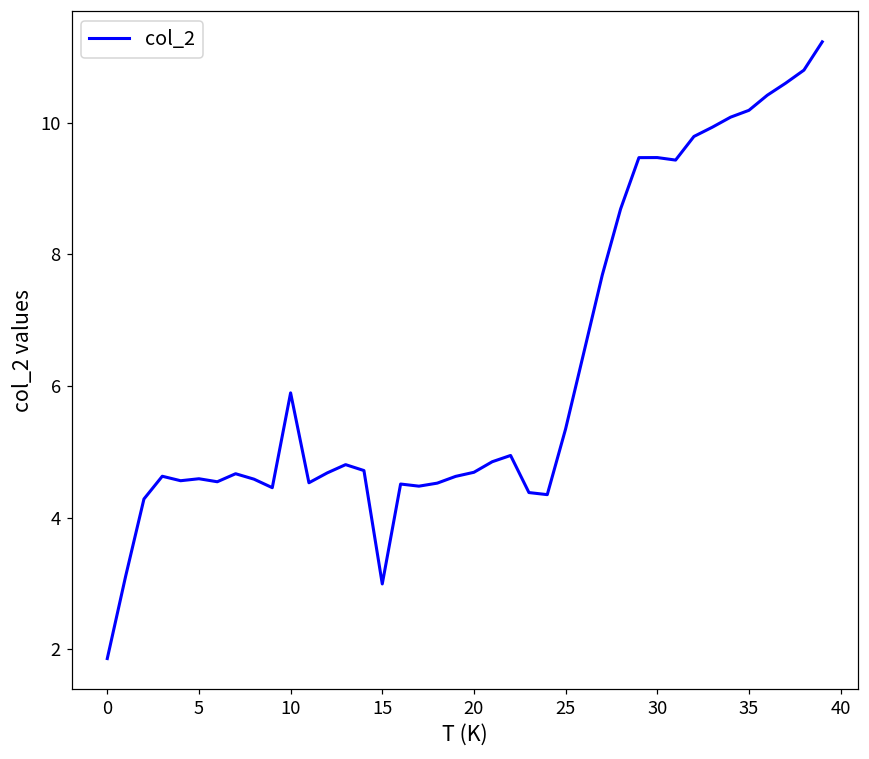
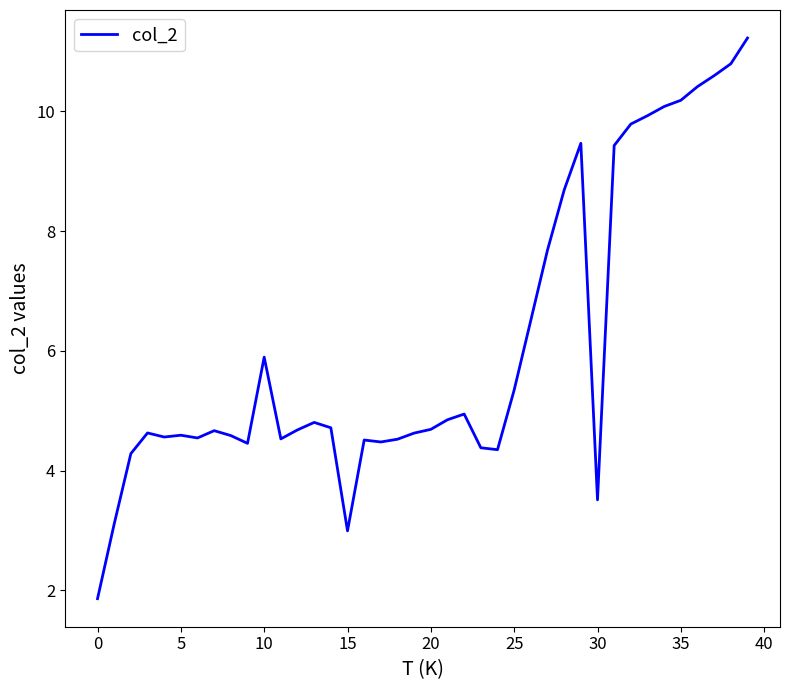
  {
    "0": 1.9,
    "5": 4.6,
    "10": 5.9,
    "15": 3.0,
    "20": 4.7,
    "25": 5.3,
-   "30": 9.5,
+   "30": 3.5,
    "35": 10.2
  }
